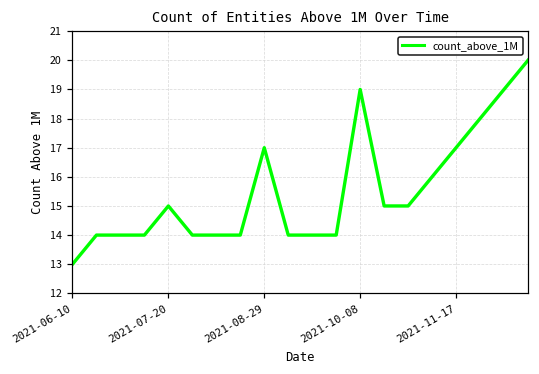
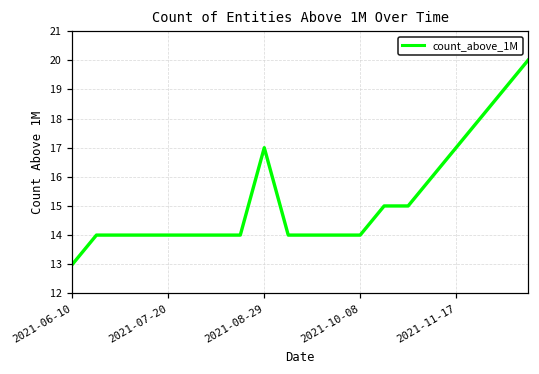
  {
    "2021-06-10": 13,
-   "2021-07-20": 15,
+   "2021-07-20": 14,
    "2021-08-29": 17,
-   "2021-10-08": 19,
+   "2021-10-08": 14,
    "2021-11-17": 17
  }
